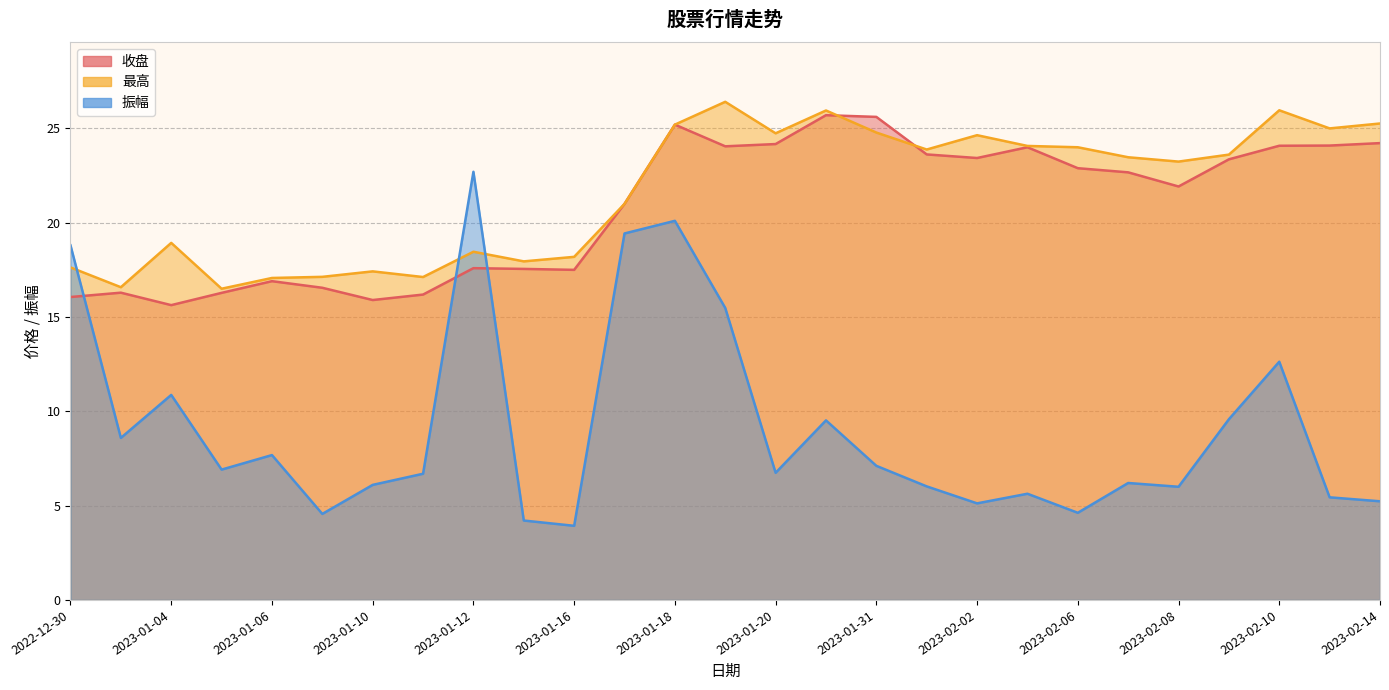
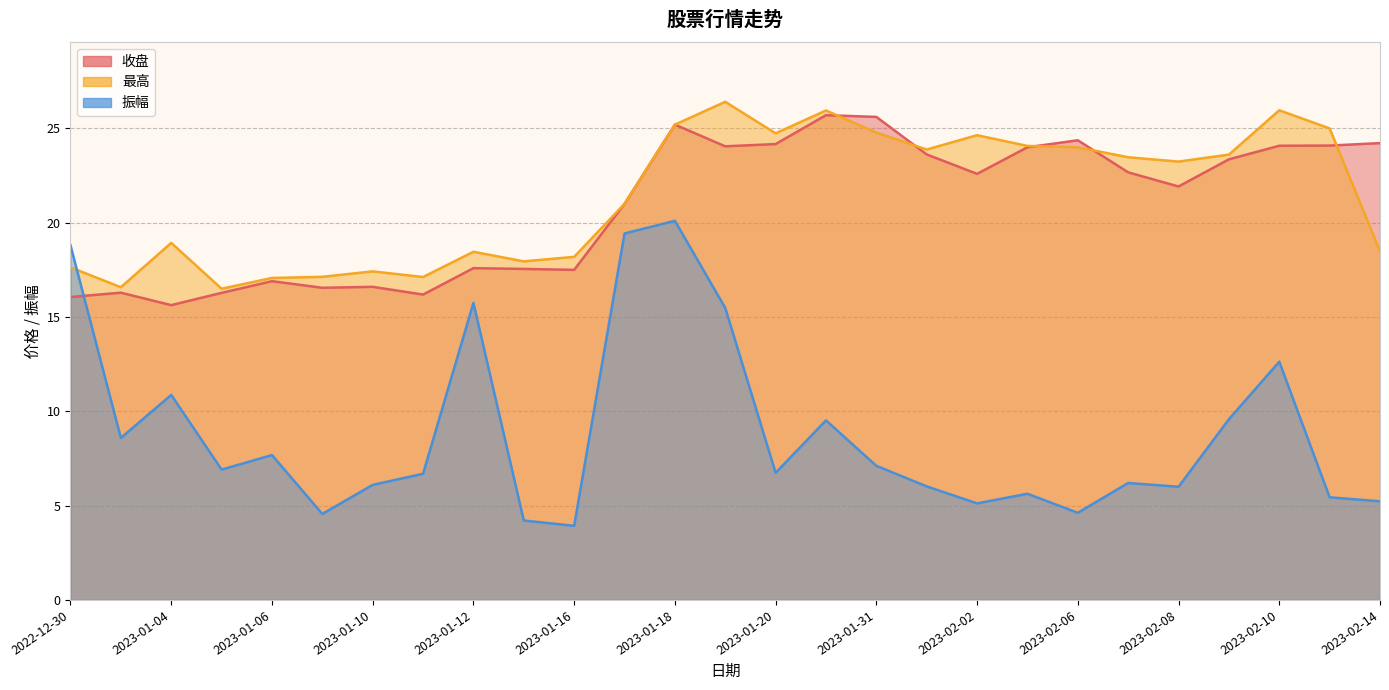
  {
    "收盘": {
      "2022-12-30": 16.1,
      "2023-01-04": 15.6,
      "2023-01-06": 16.9,
-     "2023-01-10": 15.9,
+     "2023-01-10": 16.6,
      "2023-01-12": 17.6,
      "2023-01-16": 17.5,
      "2023-01-20": 24.2,
      "2023-01-31": 25.6,
-     "2023-02-02": 23.4,
-     "2023-02-06": 22.9,
+     "2023-02-02": 22.6,
+     "2023-02-06": 24.4,
      "2023-02-08": 21.9,
      "2023-02-10": 24.1,
      "2023-02-14": 24.2
    },
    "最高": {
      "2022-12-30": 17.6,
      "2023-01-04": 18.9,
      "2023-01-06": 17.1,
      "2023-01-10": 17.4,
      "2023-01-12": 18.5,
      "2023-01-16": 18.2,
      "2023-01-20": 24.7,
      "2023-01-31": 24.8,
      "2023-02-02": 24.6,
      "2023-02-06": 24.0,
      "2023-02-08": 23.2,
      "2023-02-10": 26.0,
-     "2023-02-14": 25.3
+     "2023-02-14": 18.5
    },
    "振幅": {
      "2022-12-30": 18.8,
      "2023-01-04": 10.9,
      "2023-01-06": 7.7,
      "2023-01-10": 6.1,
-     "2023-01-12": 22.7,
+     "2023-01-12": 15.8,
      "2023-01-16": 3.9,
      "2023-01-18": 20.1,
      "2023-01-20": 6.7,
      "2023-01-31": 7.1,
      "2023-02-02": 5.1,
      "2023-02-06": 4.6,
      "2023-02-08": 6.0,
      "2023-02-10": 12.6,
      "2023-02-14": 5.2
    }
  }
